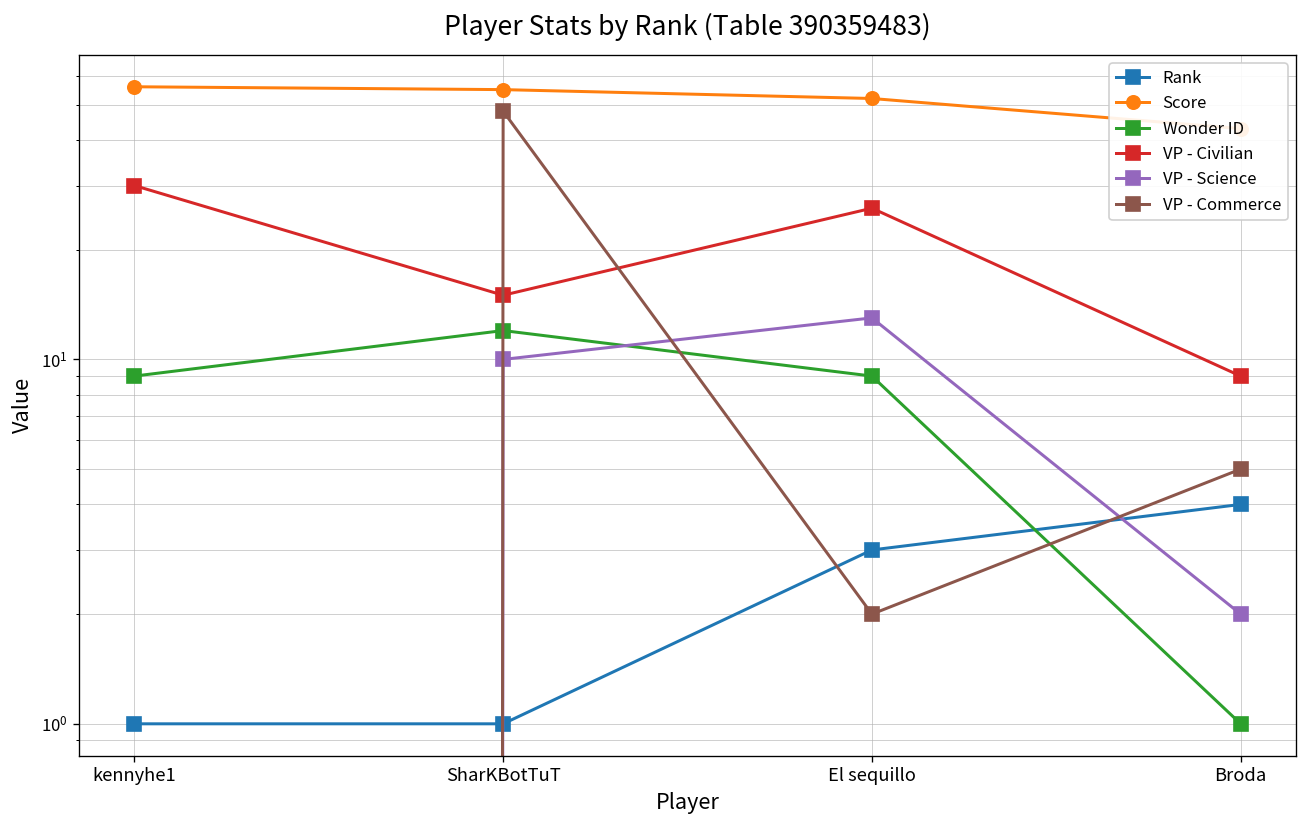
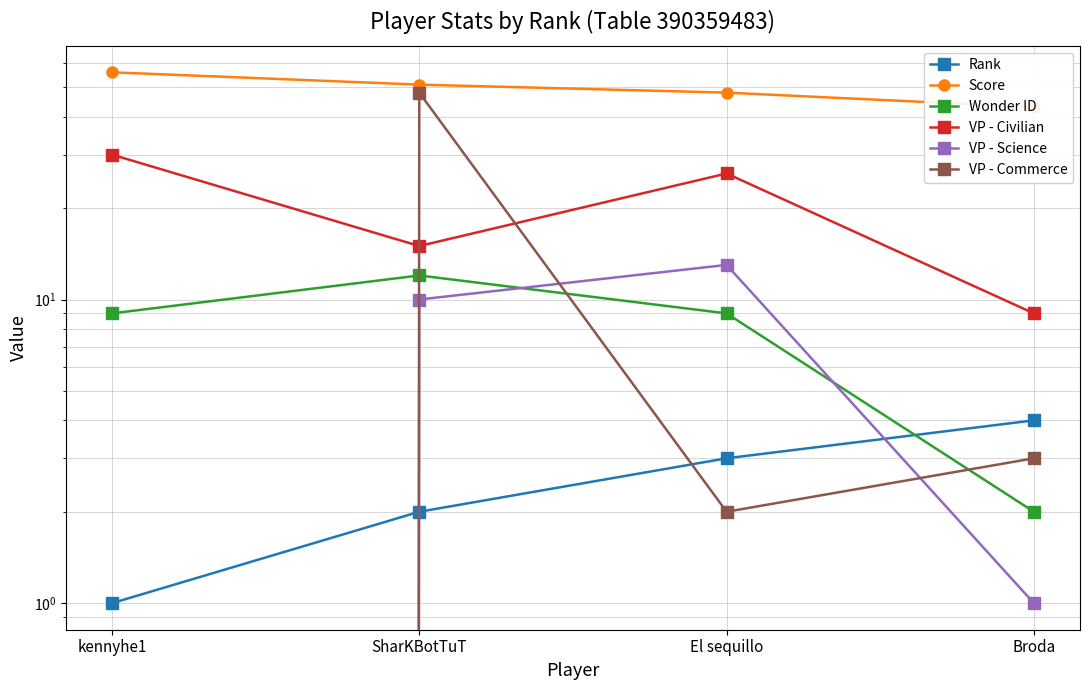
  {
    "Rank": {
      "kennyhe1": 1,
-     "SharKBotTuT": 1,
+     "SharKBotTuT": 2,
      "El sequillo": 3,
      "Broda": 4
    },
    "Score": {
      "kennyhe1": 56,
-     "SharKBotTuT": 55,
-     "El sequillo": 52
+     "SharKBotTuT": 51,
+     "El sequillo": 48
    },
    "Wonder ID": {
      "kennyhe1": 9,
      "SharKBotTuT": 12,
      "El sequillo": 9,
-     "Broda": 1
+     "Broda": 2
    },
    "VP - Civilian": {
      "kennyhe1": 30,
      "SharKBotTuT": 15,
      "El sequillo": 26,
      "Broda": 9
    },
    "VP - Science": {
      "SharKBotTuT": 10,
      "El sequillo": 13,
-     "Broda": 2
+     "Broda": 1
    },
    "VP - Commerce": {
      "SharKBotTuT": 48,
      "El sequillo": 2,
-     "Broda": 5
+     "Broda": 3
    }
  }
